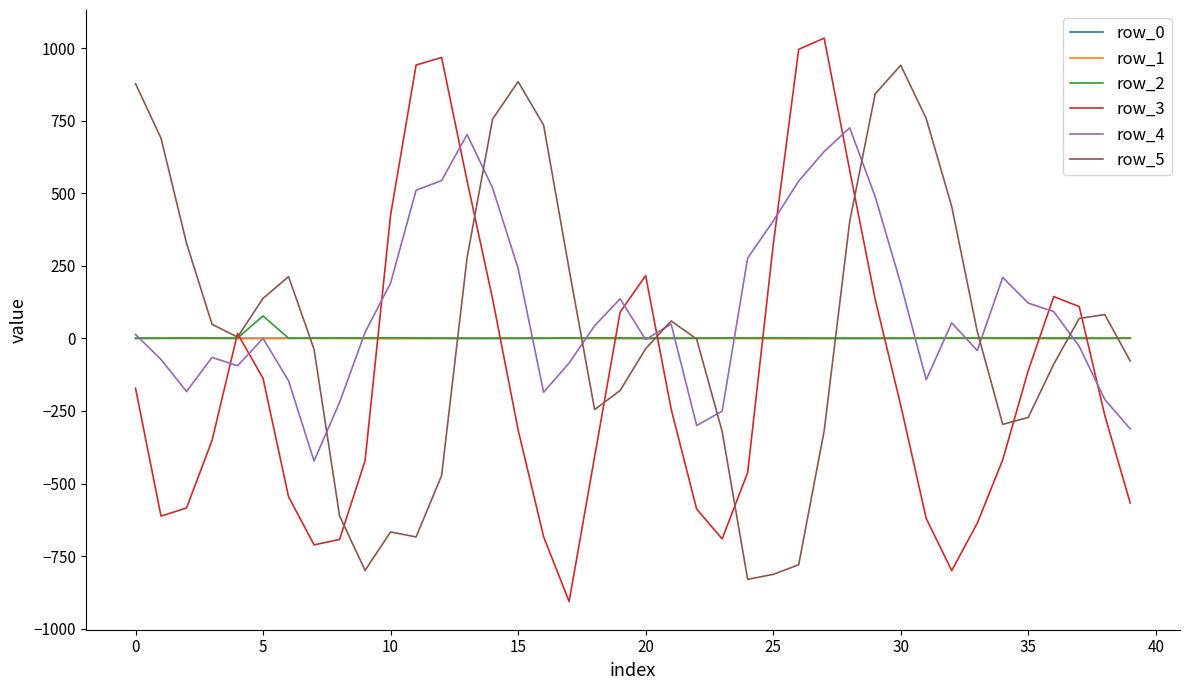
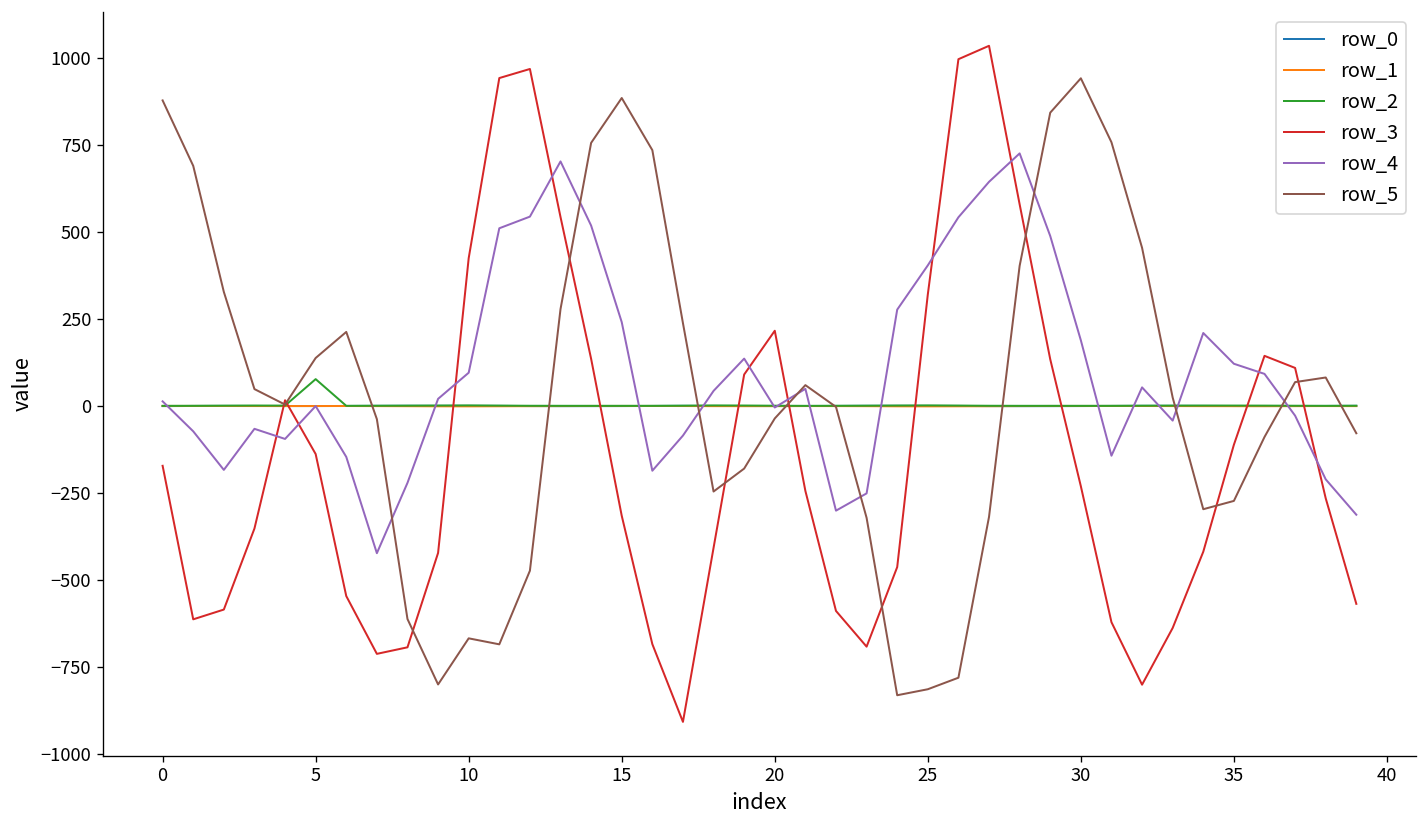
  {
    "row_2": {
      "5": 80
    },
    "row_3": {
      "0": -170,
      "5": -140,
      "10": 420,
      "15": -320,
      "20": 220,
      "25": 320,
      "30": -230,
      "35": -110
    },
    "row_4": {
      "0": 10,
-     "10": 190,
+     "10": 100,
      "15": 240,
      "25": 400,
      "30": 190,
      "35": 120
    },
    "row_5": {
      "0": 880,
      "5": 140,
      "10": -670,
      "15": 880,
      "20": -40,
      "25": -810,
      "30": 940,
      "35": -270
    }
  }
